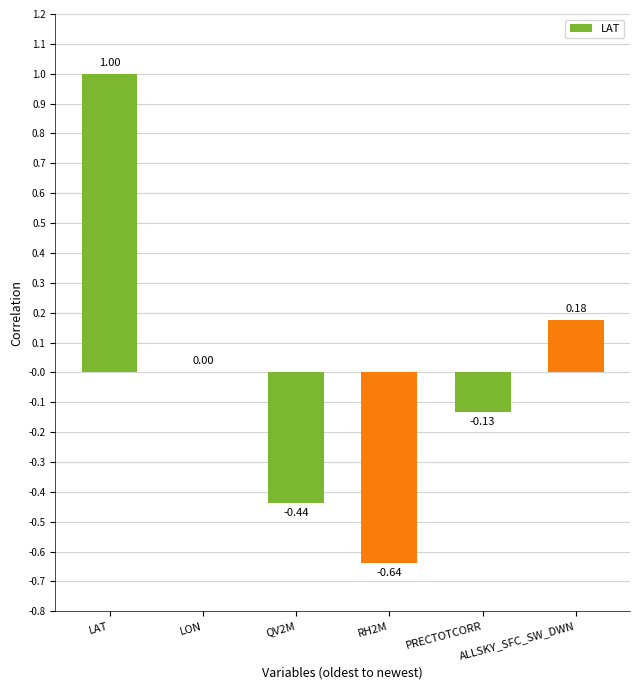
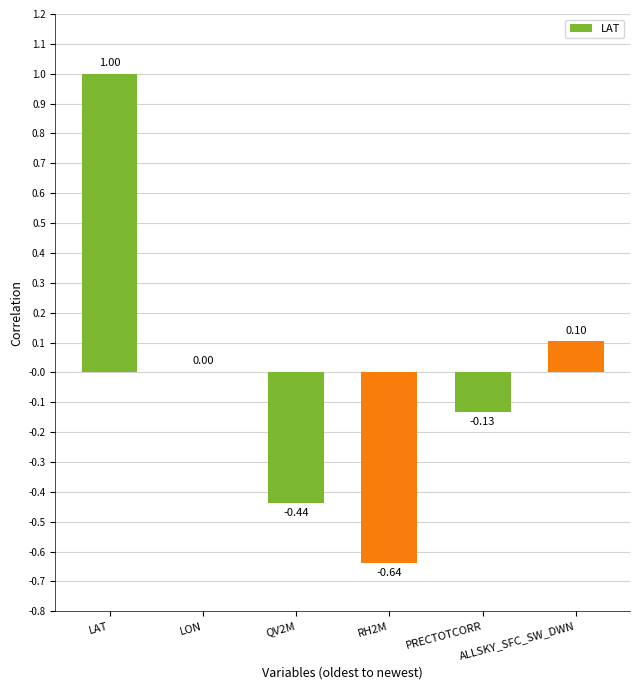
  {
    "LAT": 1.00,
    "LON": 0.00,
    "QV2M": -0.44,
    "RH2M": -0.64,
    "PRECTOTCORR": -0.13,
-   "ALLSKY_SFC_SW_DWN": 0.18
+   "ALLSKY_SFC_SW_DWN": 0.10
  }
